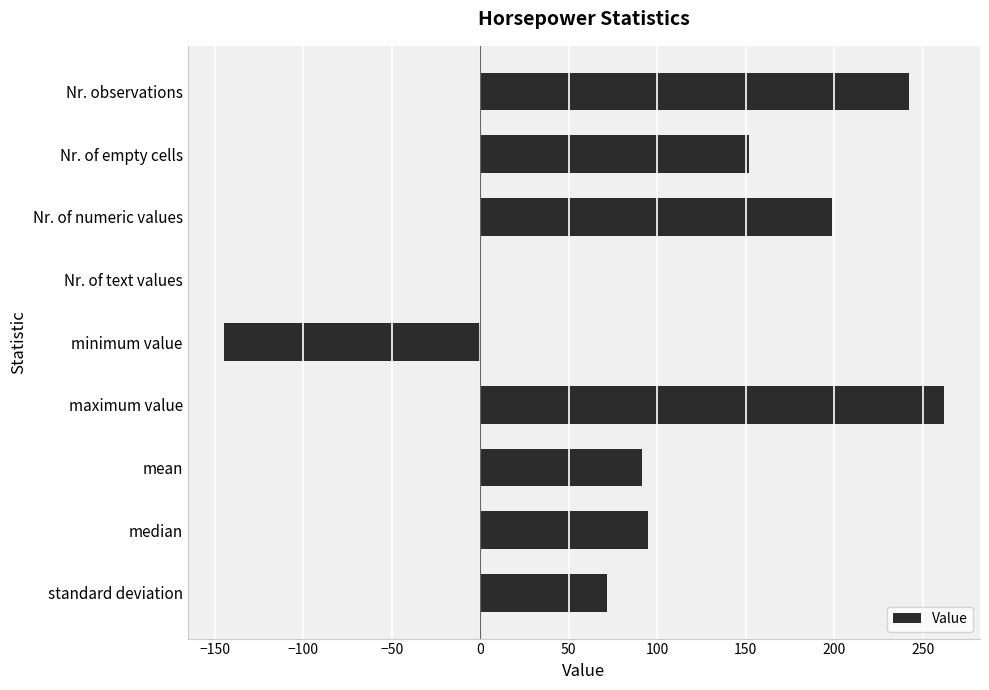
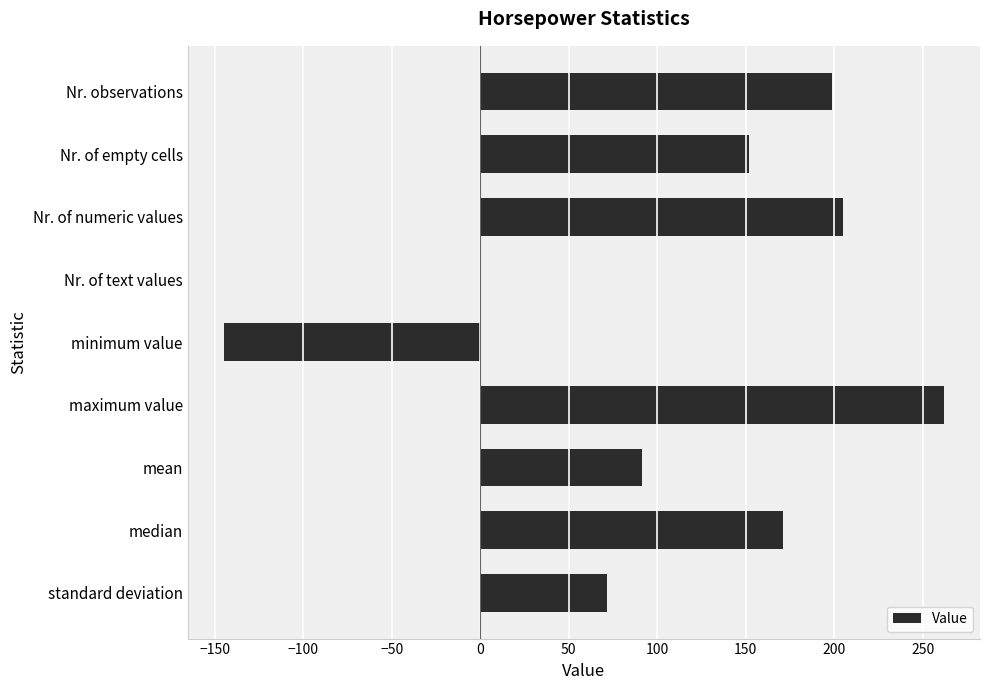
  {
-   "Nr. observations": 242,
+   "Nr. observations": 199,
    "Nr. of empty cells": 152,
-   "Nr. of numeric values": 199,
+   "Nr. of numeric values": 205,
    "Nr. of text values": 0,
    "minimum value": -145,
    "maximum value": 262,
    "mean": 91,
-   "median": 95,
+   "median": 171,
    "standard deviation": 72
  }
